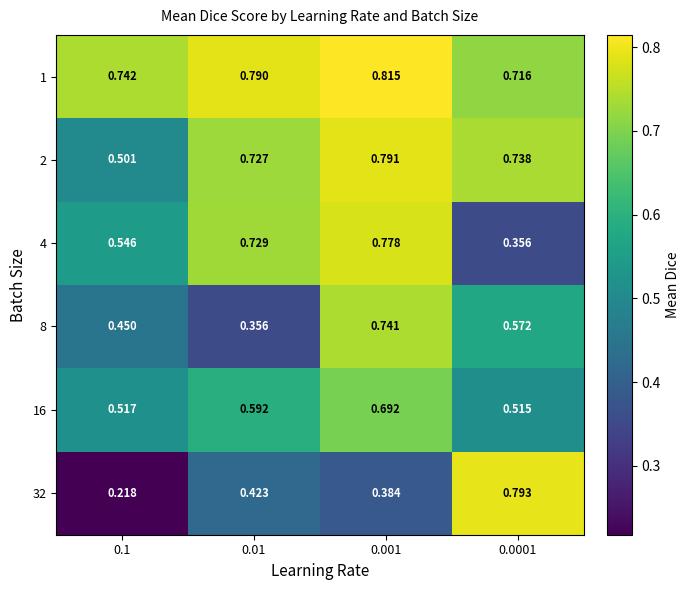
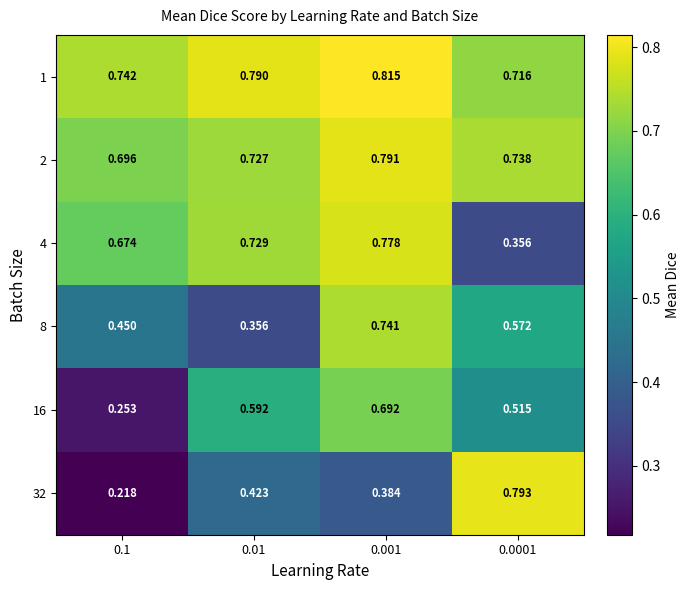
  {
    "1": {
      "0.1": 0.742,
      "0.01": 0.790,
      "0.001": 0.815,
      "0.0001": 0.716
    },
    "2": {
-     "0.1": 0.501,
+     "0.1": 0.696,
      "0.01": 0.727,
      "0.001": 0.791,
      "0.0001": 0.738
    },
    "4": {
-     "0.1": 0.546,
+     "0.1": 0.674,
      "0.01": 0.729,
      "0.001": 0.778,
      "0.0001": 0.356
    },
    "8": {
      "0.1": 0.450,
      "0.01": 0.356,
      "0.001": 0.741,
      "0.0001": 0.572
    },
    "16": {
-     "0.1": 0.517,
+     "0.1": 0.253,
      "0.01": 0.592,
      "0.001": 0.692,
      "0.0001": 0.515
    },
    "32": {
      "0.1": 0.218,
      "0.01": 0.423,
      "0.001": 0.384,
      "0.0001": 0.793
    }
  }
